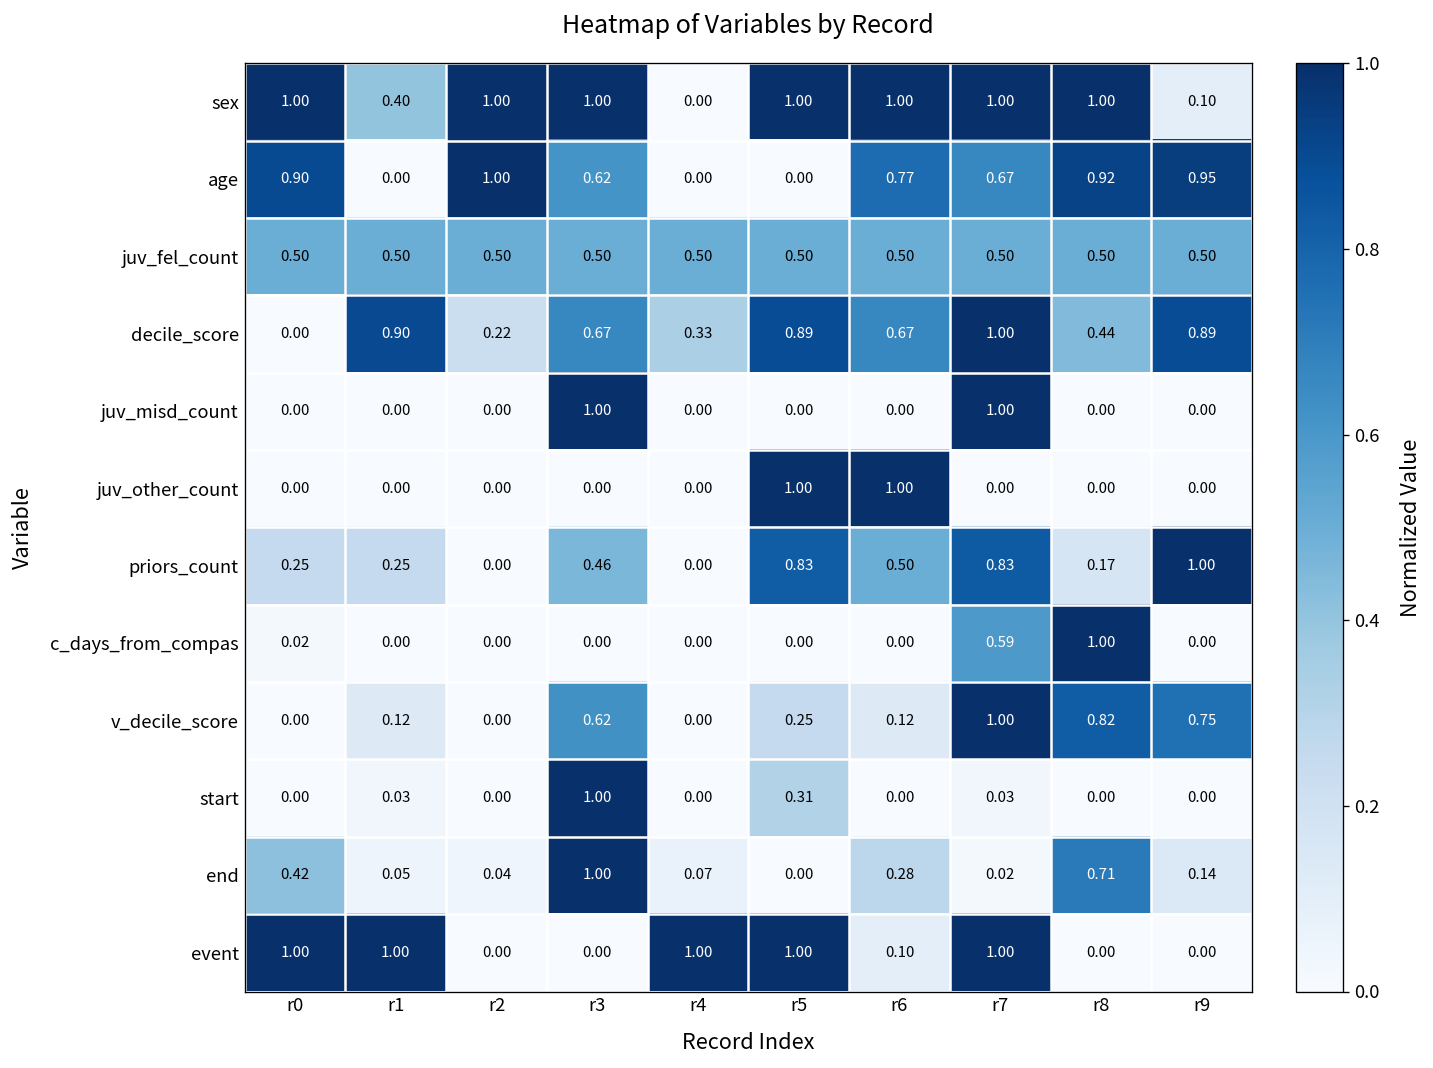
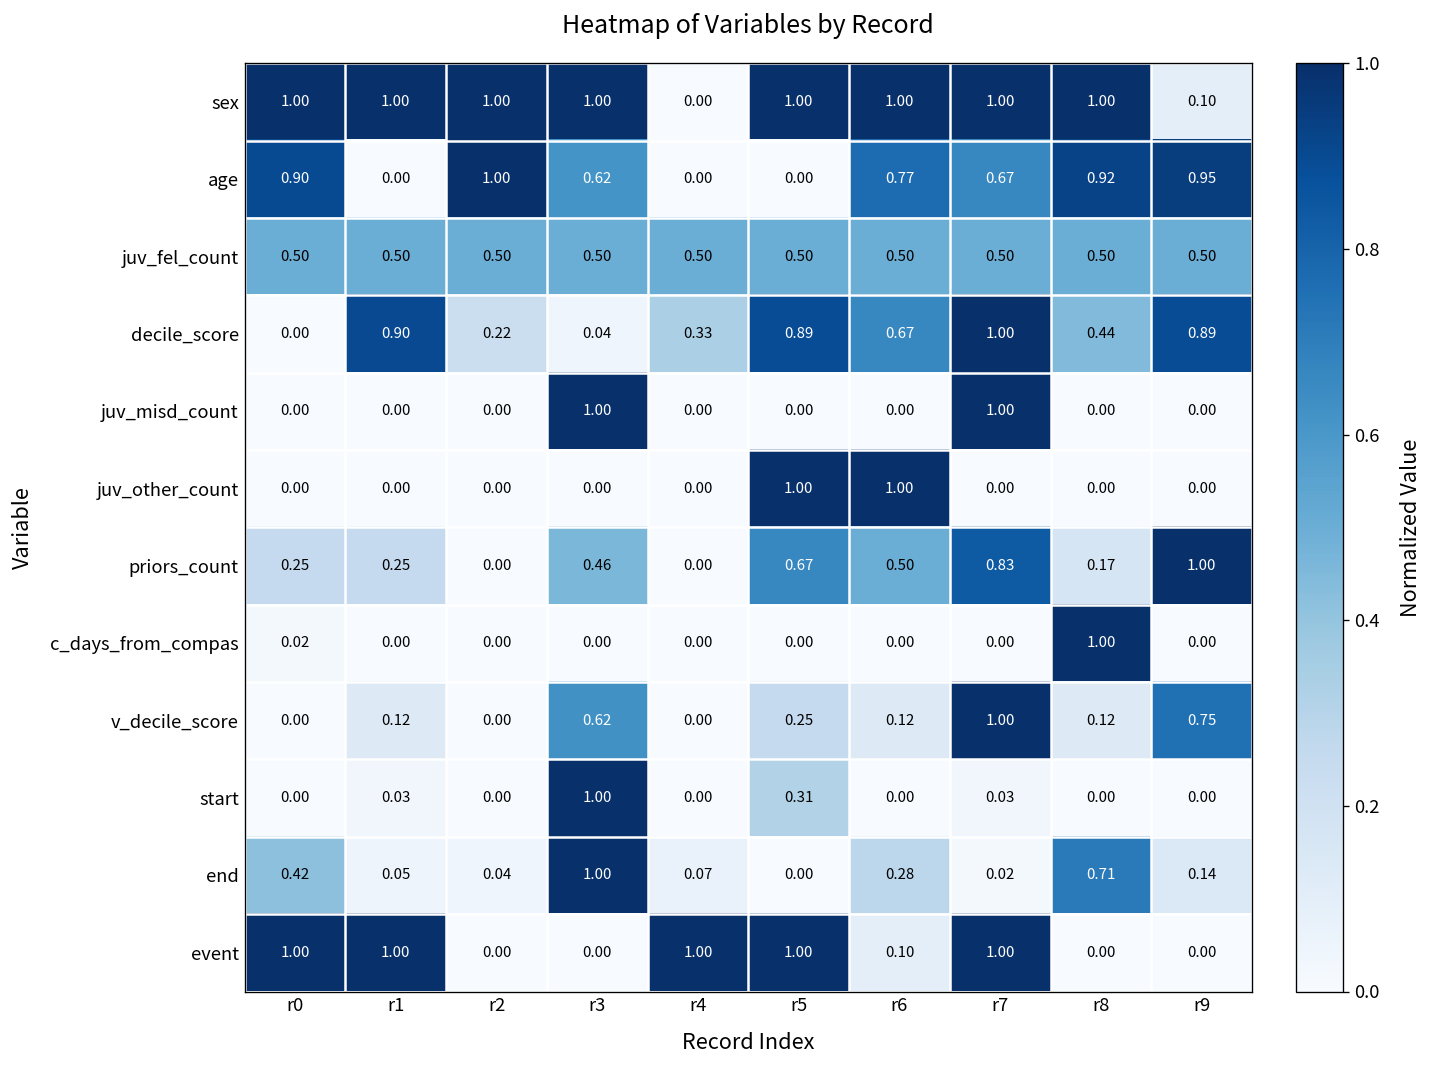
  {
    "sex": {
      "r0": 1.00,
-     "r1": 0.40,
+     "r1": 1.00,
      "r2": 1.00,
      "r3": 1.00,
      "r4": 0.00,
      "r5": 1.00,
      "r6": 1.00,
      "r7": 1.00,
      "r8": 1.00,
      "r9": 0.10
    },
    "age": {
      "r0": 0.90,
      "r1": 0.00,
      "r2": 1.00,
      "r3": 0.62,
      "r4": 0.00,
      "r5": 0.00,
      "r6": 0.77,
      "r7": 0.67,
      "r8": 0.92,
      "r9": 0.95
    },
    "juv_fel_count": {
      "r0": 0.50,
      "r1": 0.50,
      "r2": 0.50,
      "r3": 0.50,
      "r4": 0.50,
      "r5": 0.50,
      "r6": 0.50,
      "r7": 0.50,
      "r8": 0.50,
      "r9": 0.50
    },
    "decile_score": {
      "r0": 0.00,
      "r1": 0.90,
      "r2": 0.22,
-     "r3": 0.67,
+     "r3": 0.04,
      "r4": 0.33,
      "r5": 0.89,
      "r6": 0.67,
      "r7": 1.00,
      "r8": 0.44,
      "r9": 0.89
    },
    "juv_misd_count": {
      "r0": 0.00,
      "r1": 0.00,
      "r2": 0.00,
      "r3": 1.00,
      "r4": 0.00,
      "r5": 0.00,
      "r6": 0.00,
      "r7": 1.00,
      "r8": 0.00,
      "r9": 0.00
    },
    "juv_other_count": {
      "r0": 0.00,
      "r1": 0.00,
      "r2": 0.00,
      "r3": 0.00,
      "r4": 0.00,
      "r5": 1.00,
      "r6": 1.00,
      "r7": 0.00,
      "r8": 0.00,
      "r9": 0.00
    },
    "priors_count": {
      "r0": 0.25,
      "r1": 0.25,
      "r2": 0.00,
      "r3": 0.46,
      "r4": 0.00,
-     "r5": 0.83,
+     "r5": 0.67,
      "r6": 0.50,
      "r7": 0.83,
      "r8": 0.17,
      "r9": 1.00
    },
    "c_days_from_compas": {
      "r0": 0.02,
      "r1": 0.00,
      "r2": 0.00,
      "r3": 0.00,
      "r4": 0.00,
      "r5": 0.00,
      "r6": 0.00,
-     "r7": 0.59,
+     "r7": 0.00,
      "r8": 1.00,
      "r9": 0.00
    },
    "v_decile_score": {
      "r0": 0.00,
      "r1": 0.12,
      "r2": 0.00,
      "r3": 0.62,
      "r4": 0.00,
      "r5": 0.25,
      "r6": 0.12,
      "r7": 1.00,
-     "r8": 0.82,
+     "r8": 0.12,
      "r9": 0.75
    },
    "start": {
      "r0": 0.00,
      "r1": 0.03,
      "r2": 0.00,
      "r3": 1.00,
      "r4": 0.00,
      "r5": 0.31,
      "r6": 0.00,
      "r7": 0.03,
      "r8": 0.00,
      "r9": 0.00
    },
    "end": {
      "r0": 0.42,
      "r1": 0.05,
      "r2": 0.04,
      "r3": 1.00,
      "r4": 0.07,
      "r5": 0.00,
      "r6": 0.28,
      "r7": 0.02,
      "r8": 0.71,
      "r9": 0.14
    },
    "event": {
      "r0": 1.00,
      "r1": 1.00,
      "r2": 0.00,
      "r3": 0.00,
      "r4": 1.00,
      "r5": 1.00,
      "r6": 0.10,
      "r7": 1.00,
      "r8": 0.00,
      "r9": 0.00
    }
  }
